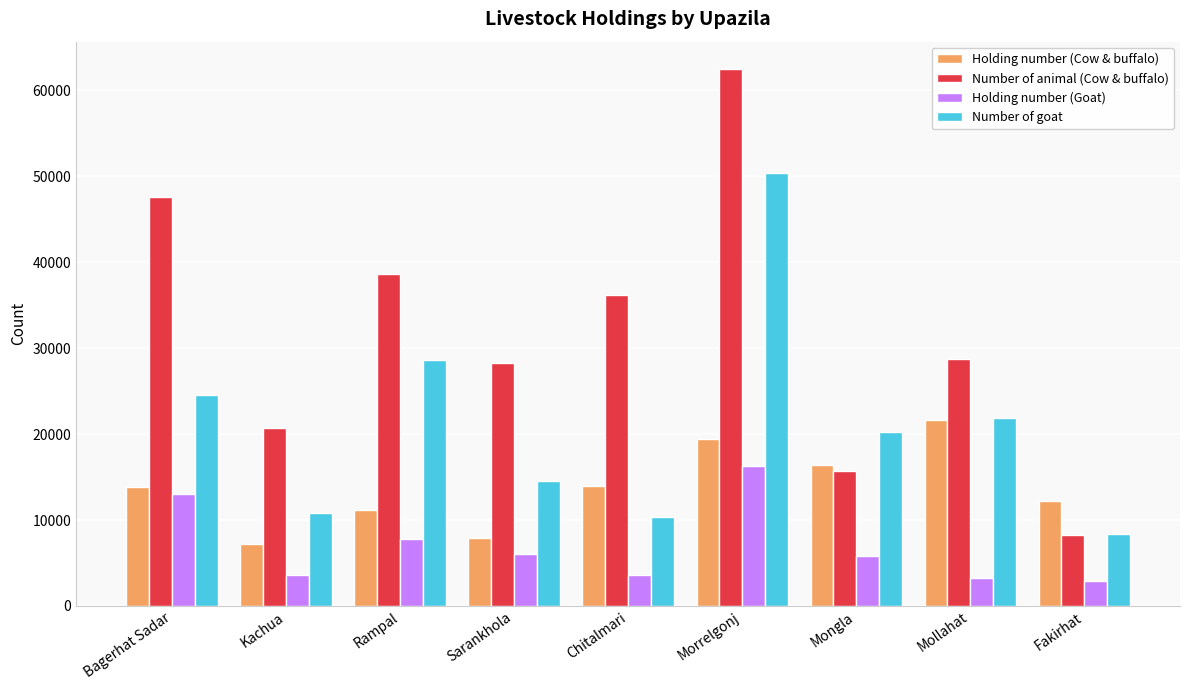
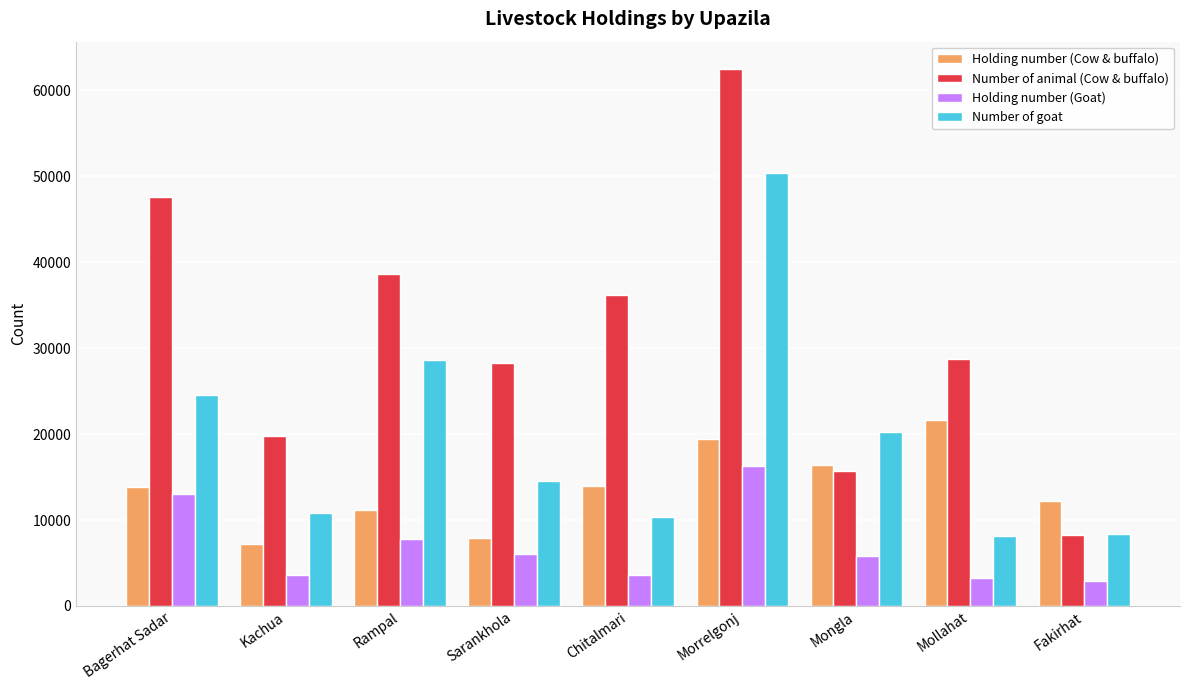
  {
    "Holding number (Cow & buffalo)": {
      "Bagerhat Sadar": 14000,
      "Kachua": 7000,
      "Rampal": 11000,
      "Sarankhola": 8000,
      "Chitalmari": 14000,
      "Morrelgonj": 19000,
      "Mongla": 16000,
      "Mollahat": 22000,
      "Fakirhat": 12000
    },
    "Number of animal (Cow & buffalo)": {
      "Bagerhat Sadar": 48000,
-     "Kachua": 21000,
+     "Kachua": 20000,
      "Rampal": 39000,
      "Sarankhola": 28000,
      "Chitalmari": 36000,
      "Morrelgonj": 63000,
      "Mongla": 16000,
      "Mollahat": 29000,
      "Fakirhat": 8000
    },
    "Holding number (Goat)": {
      "Bagerhat Sadar": 13000,
      "Kachua": 4000,
      "Rampal": 8000,
      "Sarankhola": 6000,
      "Chitalmari": 4000,
      "Morrelgonj": 16000,
      "Mongla": 6000,
      "Mollahat": 3000,
      "Fakirhat": 3000
    },
    "Number of goat": {
      "Bagerhat Sadar": 25000,
      "Kachua": 11000,
      "Rampal": 29000,
      "Sarankhola": 15000,
      "Chitalmari": 10000,
      "Morrelgonj": 50000,
      "Mongla": 20000,
-     "Mollahat": 22000,
+     "Mollahat": 8000,
      "Fakirhat": 8000
    }
  }
